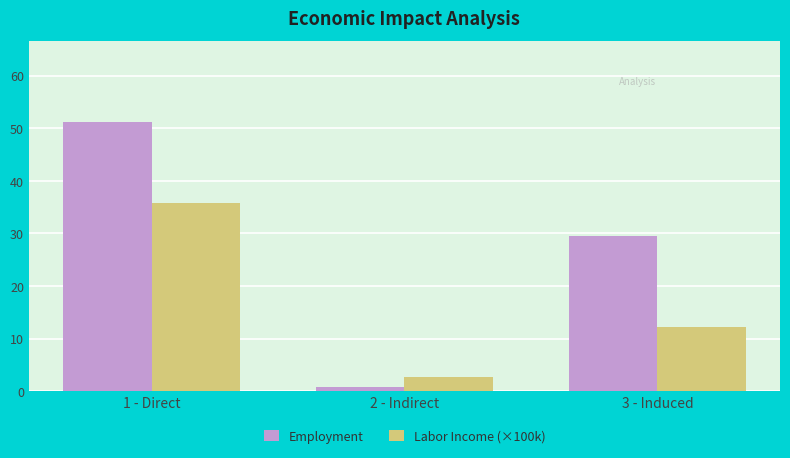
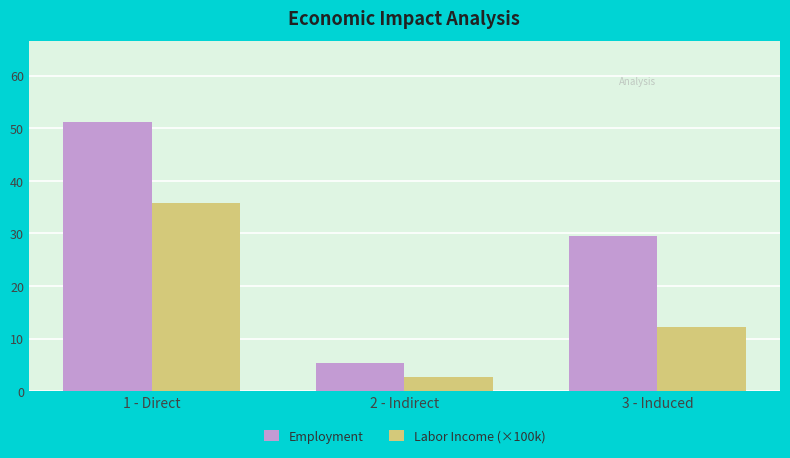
  {
    "Employment": {
      "1 - Direct": 51,
-     "2 - Indirect": 1,
+     "2 - Indirect": 5,
      "3 - Induced": 30
    },
    "Labor Income (×100k)": {
      "1 - Direct": 36,
      "2 - Indirect": 3,
      "3 - Induced": 12
    }
  }
